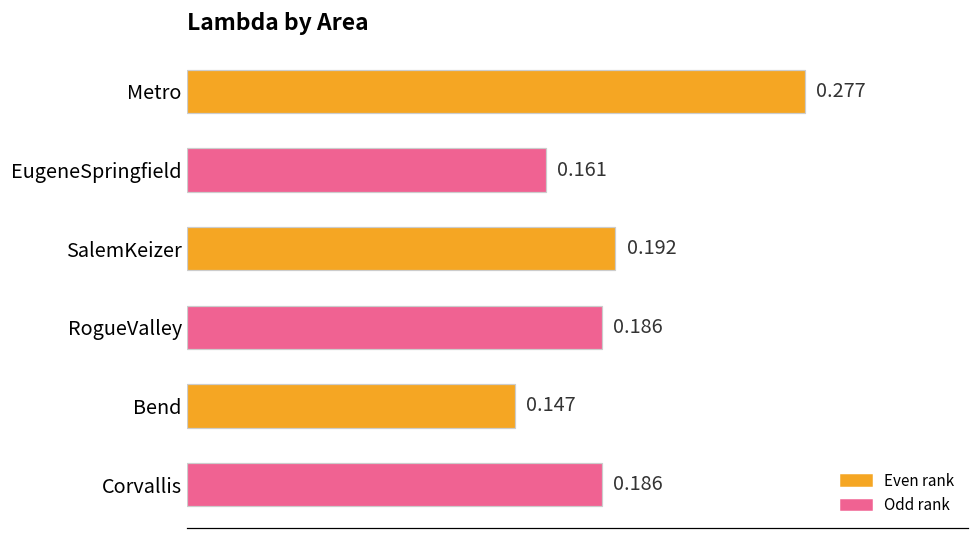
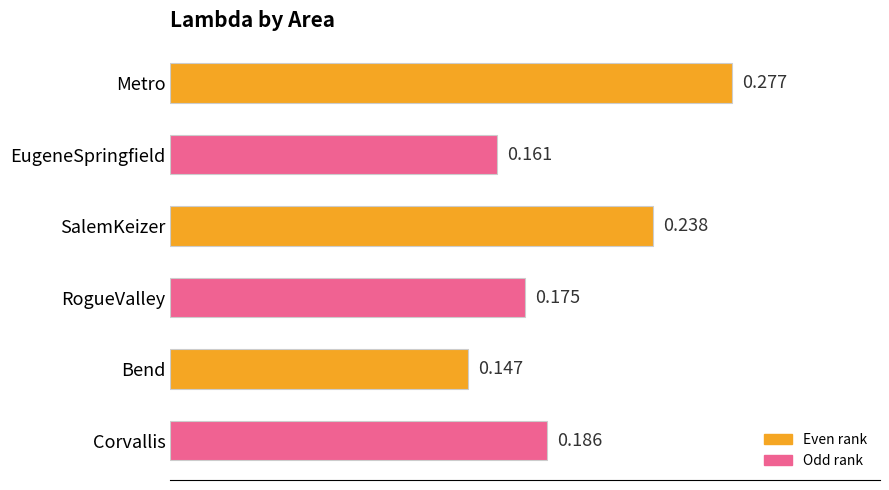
  {
    "Metro": 0.277,
    "EugeneSpringfield": 0.161,
-   "SalemKeizer": 0.192,
-   "RogueValley": 0.186,
+   "SalemKeizer": 0.238,
+   "RogueValley": 0.175,
    "Bend": 0.147,
    "Corvallis": 0.186
  }
